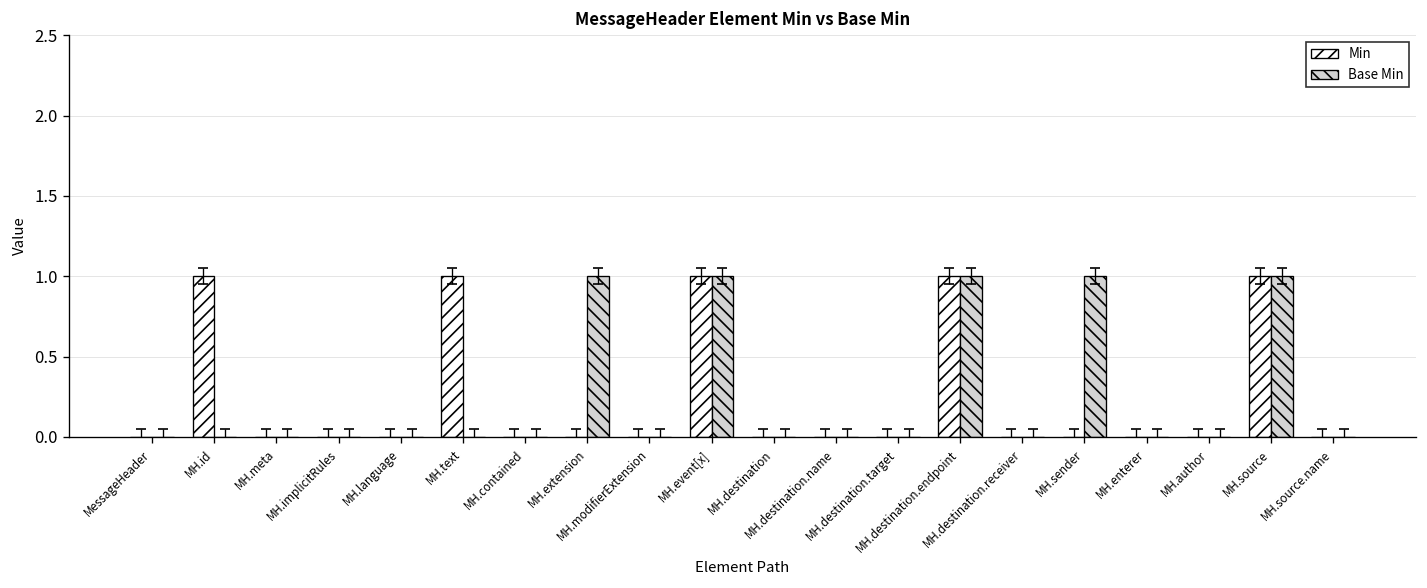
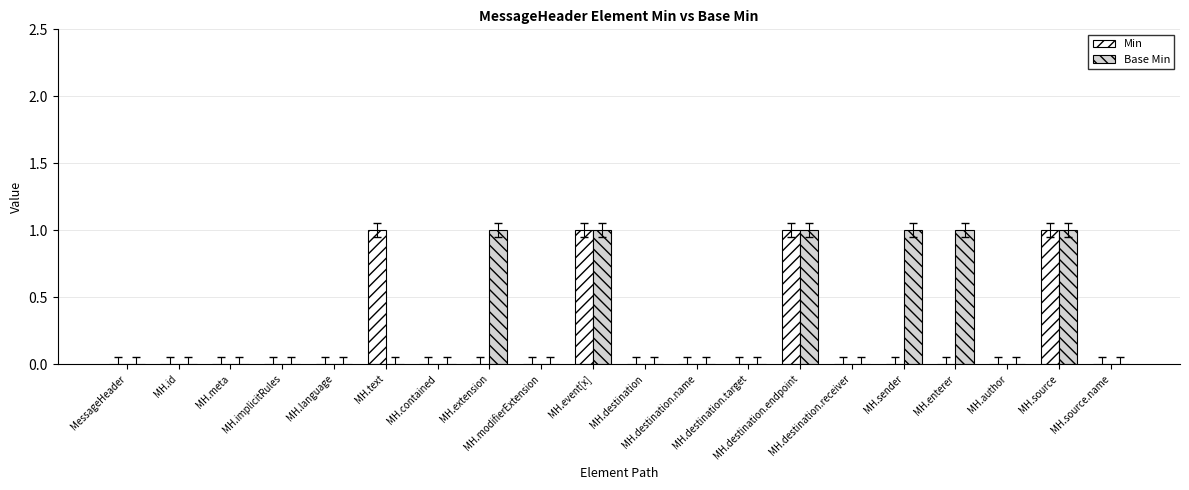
  {
    "Min": {
      "MessageHeader": 0,
-     "MH.id": 1,
+     "MH.id": 0,
      "MH.meta": 0,
      "MH.implicitRules": 0,
      "MH.language": 0,
      "MH.text": 1,
      "MH.contained": 0,
      "MH.extension": 0,
      "MH.modifierExtension": 0,
      "MH.event[x]": 1,
      "MH.destination": 0,
      "MH.destination.name": 0,
      "MH.destination.target": 0,
      "MH.destination.endpoint": 1,
      "MH.destination.receiver": 0,
      "MH.sender": 0,
      "MH.enterer": 0,
      "MH.author": 0,
      "MH.source": 1,
      "MH.source.name": 0
    },
    "Base Min": {
      "MessageHeader": 0,
      "MH.id": 0,
      "MH.meta": 0,
      "MH.implicitRules": 0,
      "MH.language": 0,
      "MH.text": 0,
      "MH.contained": 0,
      "MH.extension": 1,
      "MH.modifierExtension": 0,
      "MH.event[x]": 1,
      "MH.destination": 0,
      "MH.destination.name": 0,
      "MH.destination.target": 0,
      "MH.destination.endpoint": 1,
      "MH.destination.receiver": 0,
      "MH.sender": 1,
-     "MH.enterer": 0,
+     "MH.enterer": 1,
      "MH.author": 0,
      "MH.source": 1,
      "MH.source.name": 0
    }
  }
